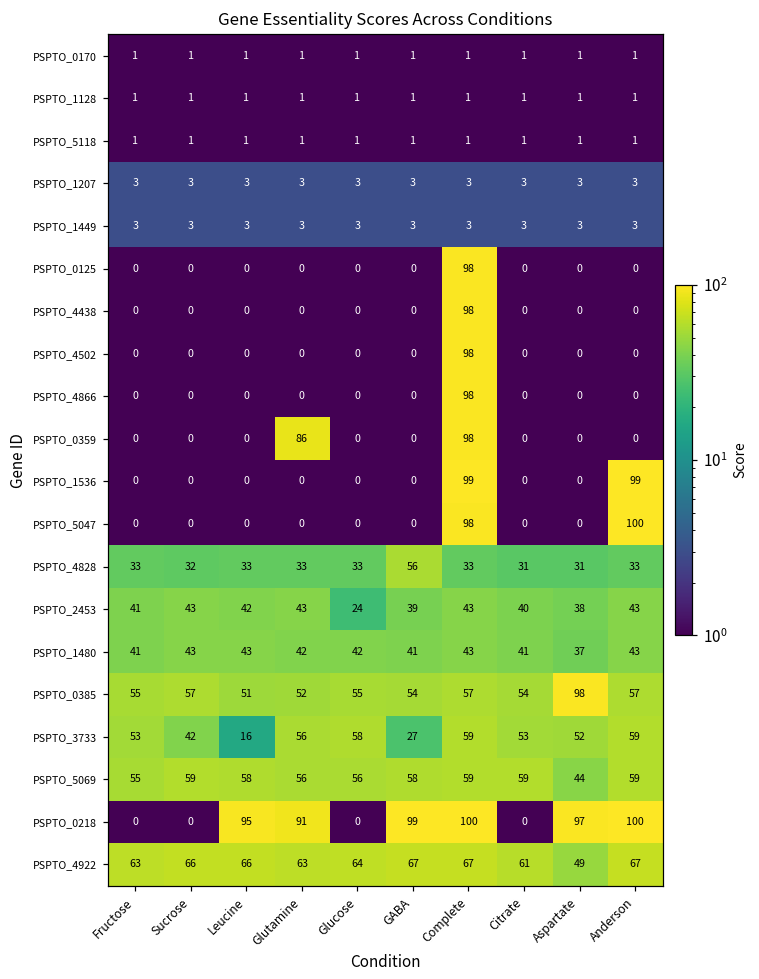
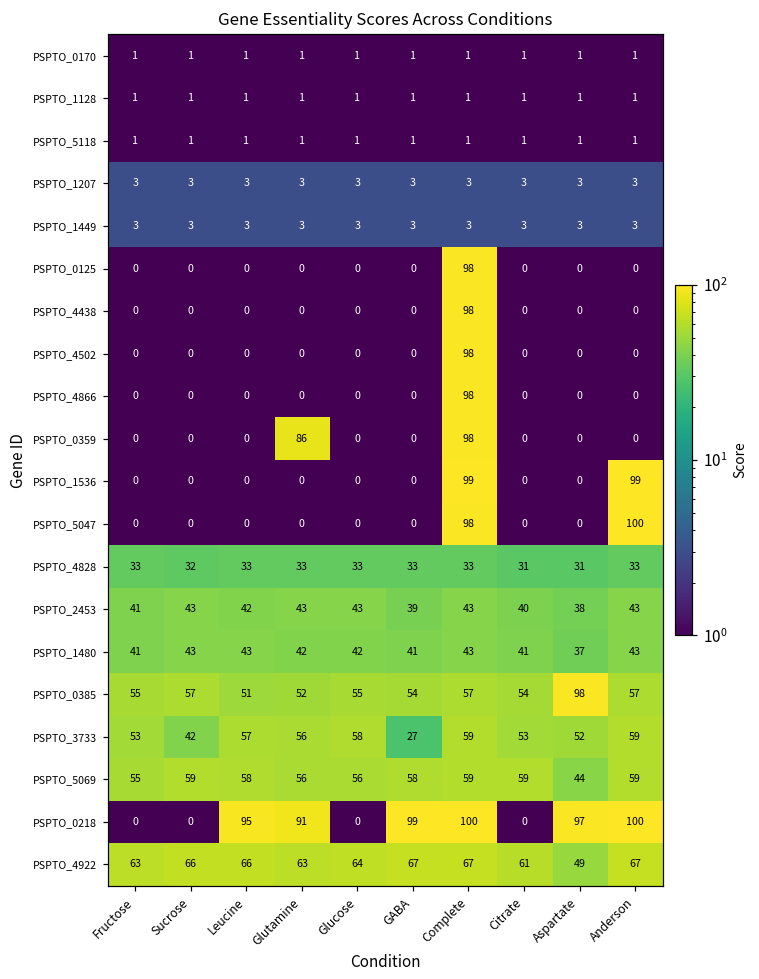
  {
    "PSPTO_0170": {
      "Fructose": 1,
      "Sucrose": 1,
      "Leucine": 1,
      "Glutamine": 1,
      "Glucose": 1,
      "GABA": 1,
      "Complete": 1,
      "Citrate": 1,
      "Aspartate": 1,
      "Anderson": 1
    },
    "PSPTO_1128": {
      "Fructose": 1,
      "Sucrose": 1,
      "Leucine": 1,
      "Glutamine": 1,
      "Glucose": 1,
      "GABA": 1,
      "Complete": 1,
      "Citrate": 1,
      "Aspartate": 1,
      "Anderson": 1
    },
    "PSPTO_5118": {
      "Fructose": 1,
      "Sucrose": 1,
      "Leucine": 1,
      "Glutamine": 1,
      "Glucose": 1,
      "GABA": 1,
      "Complete": 1,
      "Citrate": 1,
      "Aspartate": 1,
      "Anderson": 1
    },
    "PSPTO_1207": {
      "Fructose": 3,
      "Sucrose": 3,
      "Leucine": 3,
      "Glutamine": 3,
      "Glucose": 3,
      "GABA": 3,
      "Complete": 3,
      "Citrate": 3,
      "Aspartate": 3,
      "Anderson": 3
    },
    "PSPTO_1449": {
      "Fructose": 3,
      "Sucrose": 3,
      "Leucine": 3,
      "Glutamine": 3,
      "Glucose": 3,
      "GABA": 3,
      "Complete": 3,
      "Citrate": 3,
      "Aspartate": 3,
      "Anderson": 3
    },
    "PSPTO_0125": {
      "Fructose": 0,
      "Sucrose": 0,
      "Leucine": 0,
      "Glutamine": 0,
      "Glucose": 0,
      "GABA": 0,
      "Complete": 98,
      "Citrate": 0,
      "Aspartate": 0,
      "Anderson": 0
    },
    "PSPTO_4438": {
      "Fructose": 0,
      "Sucrose": 0,
      "Leucine": 0,
      "Glutamine": 0,
      "Glucose": 0,
      "GABA": 0,
      "Complete": 98,
      "Citrate": 0,
      "Aspartate": 0,
      "Anderson": 0
    },
    "PSPTO_4502": {
      "Fructose": 0,
      "Sucrose": 0,
      "Leucine": 0,
      "Glutamine": 0,
      "Glucose": 0,
      "GABA": 0,
      "Complete": 98,
      "Citrate": 0,
      "Aspartate": 0,
      "Anderson": 0
    },
    "PSPTO_4866": {
      "Fructose": 0,
      "Sucrose": 0,
      "Leucine": 0,
      "Glutamine": 0,
      "Glucose": 0,
      "GABA": 0,
      "Complete": 98,
      "Citrate": 0,
      "Aspartate": 0,
      "Anderson": 0
    },
    "PSPTO_0359": {
      "Fructose": 0,
      "Sucrose": 0,
      "Leucine": 0,
      "Glutamine": 86,
      "Glucose": 0,
      "GABA": 0,
      "Complete": 98,
      "Citrate": 0,
      "Aspartate": 0,
      "Anderson": 0
    },
    "PSPTO_1536": {
      "Fructose": 0,
      "Sucrose": 0,
      "Leucine": 0,
      "Glutamine": 0,
      "Glucose": 0,
      "GABA": 0,
      "Complete": 99,
      "Citrate": 0,
      "Aspartate": 0,
      "Anderson": 99
    },
    "PSPTO_5047": {
      "Fructose": 0,
      "Sucrose": 0,
      "Leucine": 0,
      "Glutamine": 0,
      "Glucose": 0,
      "GABA": 0,
      "Complete": 98,
      "Citrate": 0,
      "Aspartate": 0,
      "Anderson": 100
    },
    "PSPTO_4828": {
      "Fructose": 33,
      "Sucrose": 32,
      "Leucine": 33,
      "Glutamine": 33,
      "Glucose": 33,
-     "GABA": 56,
+     "GABA": 33,
      "Complete": 33,
      "Citrate": 31,
      "Aspartate": 31,
      "Anderson": 33
    },
    "PSPTO_2453": {
      "Fructose": 41,
      "Sucrose": 43,
      "Leucine": 42,
      "Glutamine": 43,
-     "Glucose": 24,
+     "Glucose": 43,
      "GABA": 39,
      "Complete": 43,
      "Citrate": 40,
      "Aspartate": 38,
      "Anderson": 43
    },
    "PSPTO_1480": {
      "Fructose": 41,
      "Sucrose": 43,
      "Leucine": 43,
      "Glutamine": 42,
      "Glucose": 42,
      "GABA": 41,
      "Complete": 43,
      "Citrate": 41,
      "Aspartate": 37,
      "Anderson": 43
    },
    "PSPTO_0385": {
      "Fructose": 55,
      "Sucrose": 57,
      "Leucine": 51,
      "Glutamine": 52,
      "Glucose": 55,
      "GABA": 54,
      "Complete": 57,
      "Citrate": 54,
      "Aspartate": 98,
      "Anderson": 57
    },
    "PSPTO_3733": {
      "Fructose": 53,
      "Sucrose": 42,
-     "Leucine": 16,
+     "Leucine": 57,
      "Glutamine": 56,
      "Glucose": 58,
      "GABA": 27,
      "Complete": 59,
      "Citrate": 53,
      "Aspartate": 52,
      "Anderson": 59
    },
    "PSPTO_5069": {
      "Fructose": 55,
      "Sucrose": 59,
      "Leucine": 58,
      "Glutamine": 56,
      "Glucose": 56,
      "GABA": 58,
      "Complete": 59,
      "Citrate": 59,
      "Aspartate": 44,
      "Anderson": 59
    },
    "PSPTO_0218": {
      "Fructose": 0,
      "Sucrose": 0,
      "Leucine": 95,
      "Glutamine": 91,
      "Glucose": 0,
      "GABA": 99,
      "Complete": 100,
      "Citrate": 0,
      "Aspartate": 97,
      "Anderson": 100
    },
    "PSPTO_4922": {
      "Fructose": 63,
      "Sucrose": 66,
      "Leucine": 66,
      "Glutamine": 63,
      "Glucose": 64,
      "GABA": 67,
      "Complete": 67,
      "Citrate": 61,
      "Aspartate": 49,
      "Anderson": 67
    }
  }
